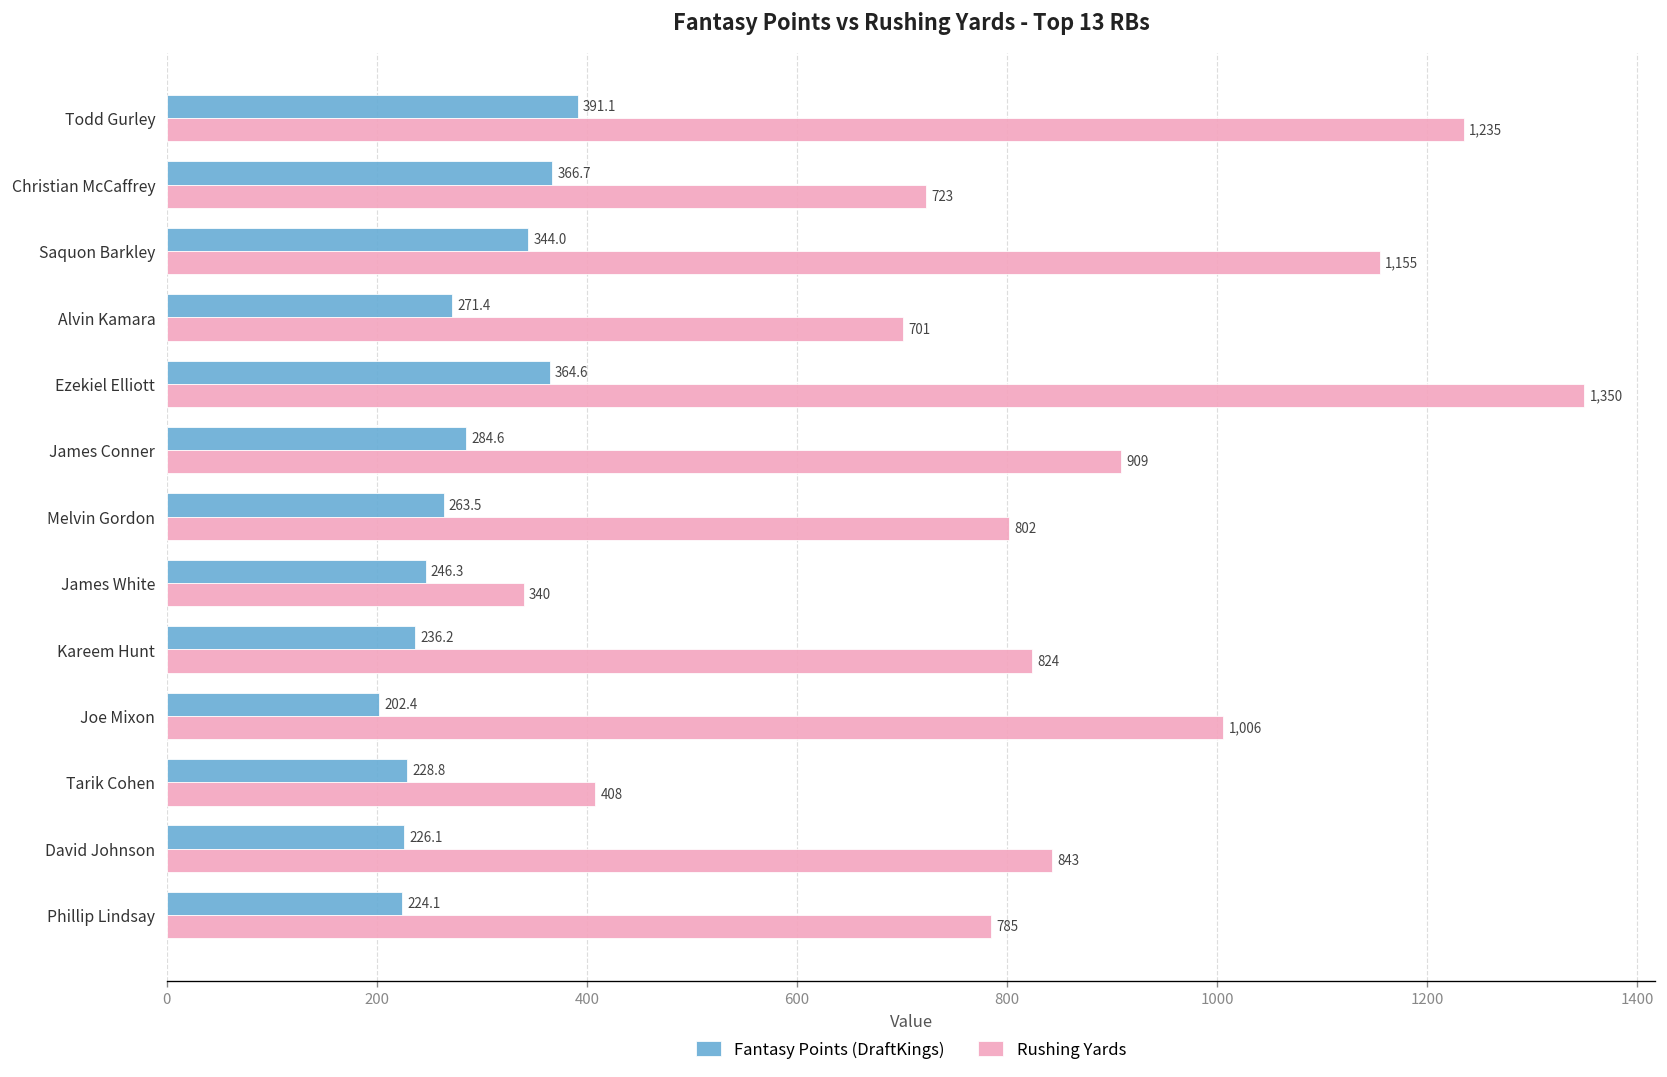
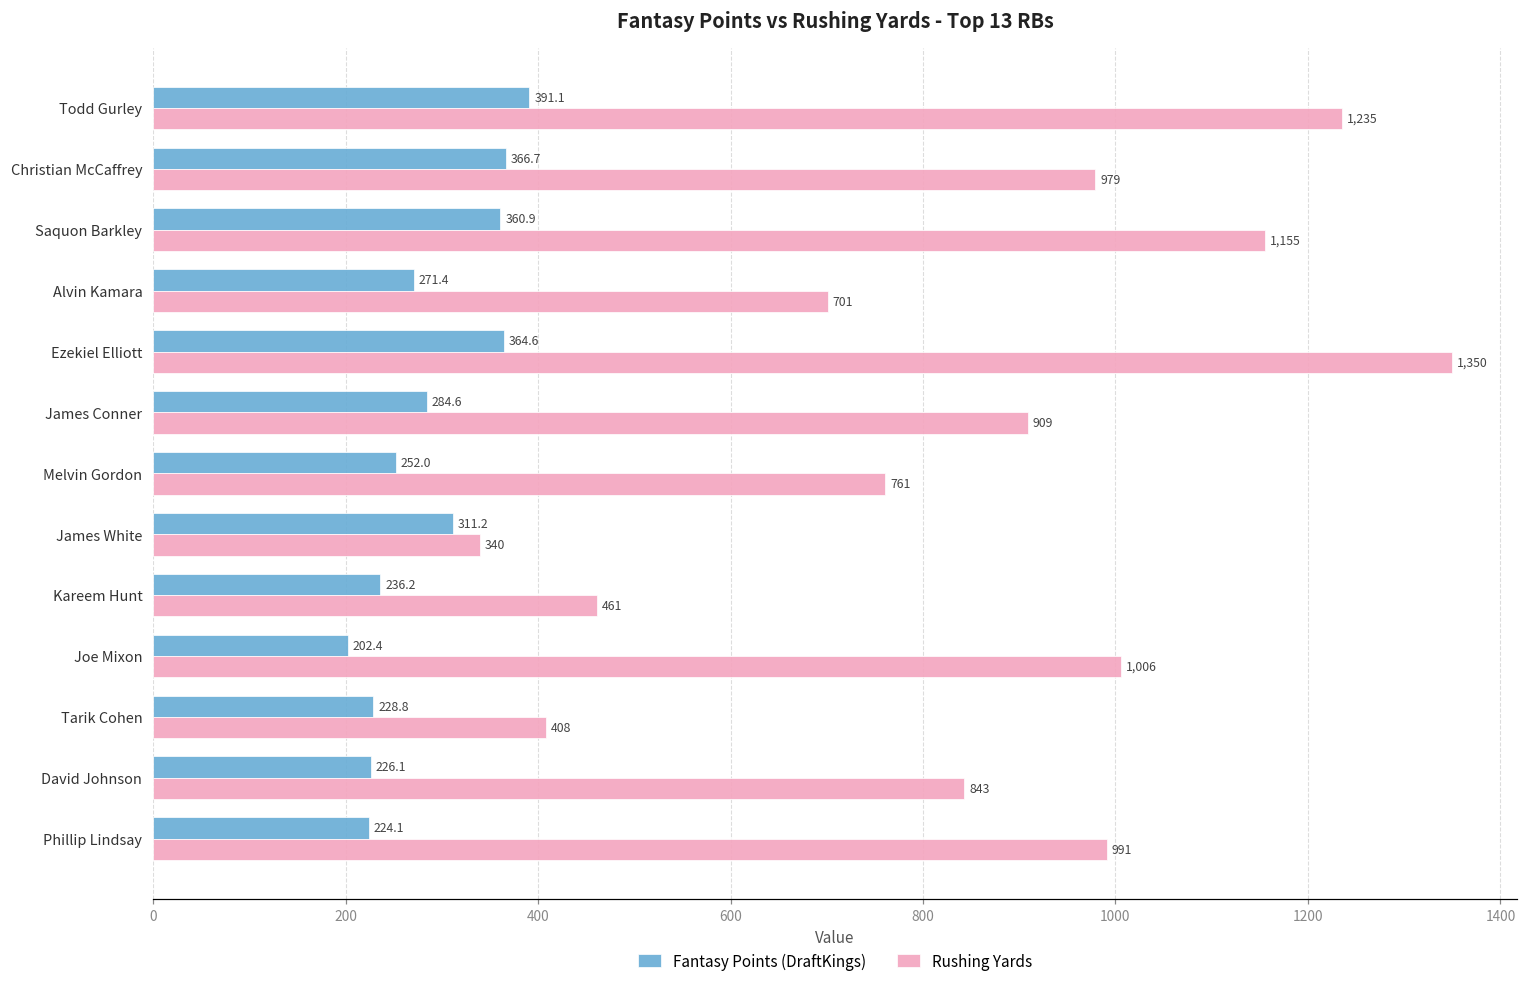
  {
    "Fantasy Points (DraftKings)": {
      "Todd Gurley": "391.1",
      "Christian McCaffrey": "366.7",
-     "Saquon Barkley": "344.0",
+     "Saquon Barkley": "360.9",
      "Alvin Kamara": "271.4",
      "Ezekiel Elliott": "364.6",
      "James Conner": "284.6",
-     "Melvin Gordon": "263.5",
-     "James White": "246.3",
+     "Melvin Gordon": "252.0",
+     "James White": "311.2",
      "Kareem Hunt": "236.2",
      "Joe Mixon": "202.4",
      "Tarik Cohen": "228.8",
      "David Johnson": "226.1",
      "Phillip Lindsay": "224.1"
    },
    "Rushing Yards": {
      "Todd Gurley": "1,235",
-     "Christian McCaffrey": "723",
+     "Christian McCaffrey": "979",
      "Saquon Barkley": "1,155",
      "Alvin Kamara": "701",
      "Ezekiel Elliott": "1,350",
      "James Conner": "909",
-     "Melvin Gordon": "802",
+     "Melvin Gordon": "761",
      "James White": "340",
-     "Kareem Hunt": "824",
+     "Kareem Hunt": "461",
      "Joe Mixon": "1,006",
      "Tarik Cohen": "408",
      "David Johnson": "843",
-     "Phillip Lindsay": "785"
+     "Phillip Lindsay": "991"
    }
  }
